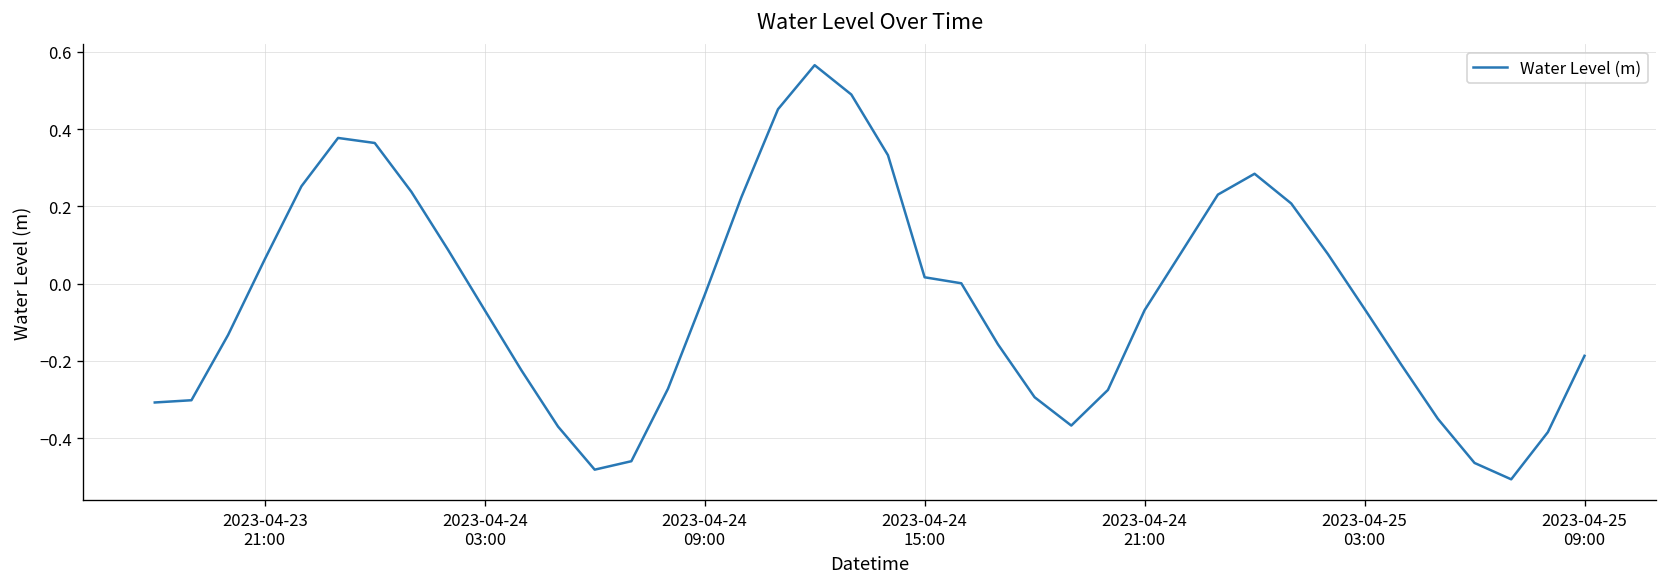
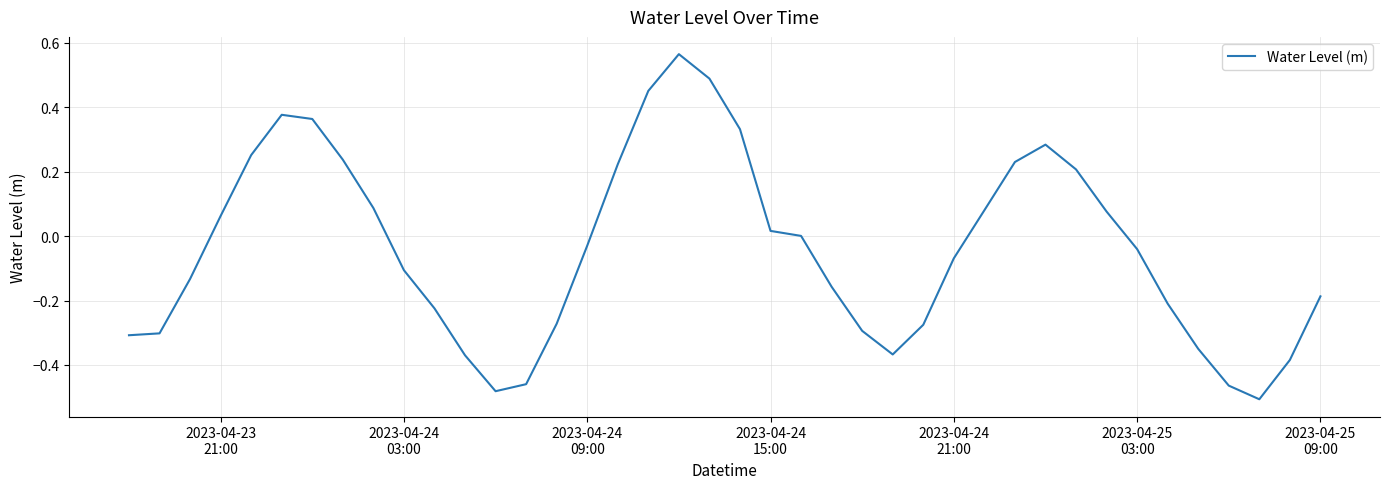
  {
    "2023-04-23 21:00": 0.06,
-   "2023-04-24 03:00": -0.07,
+   "2023-04-24 03:00": -0.11,
    "2023-04-24 09:00": -0.03,
    "2023-04-24 15:00": 0.02,
    "2023-04-24 21:00": -0.07,
-   "2023-04-25 03:00": -0.07,
+   "2023-04-25 03:00": -0.04,
    "2023-04-25 09:00": -0.19
  }
